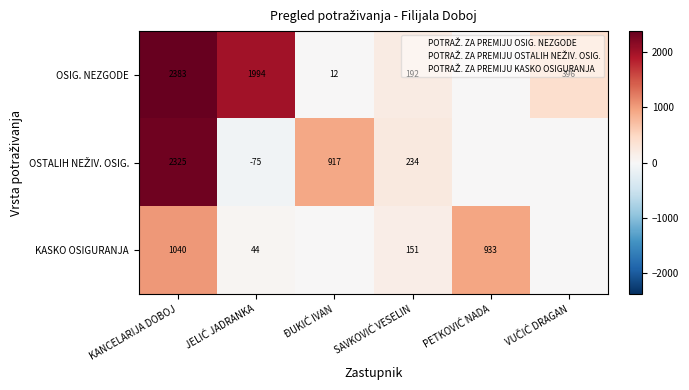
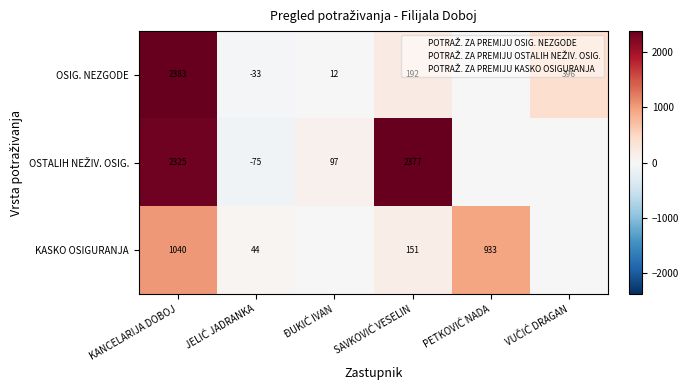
  {
    "OSIG. NEZGODE": {
      "KANCELARIJA DOBOJ": 2383,
-     "JELIĆ JADRANKA": 1994,
+     "JELIĆ JADRANKA": -33,
      "ĐUKIĆ IVAN": 12
    },
    "OSTALIH NEŽIV. OSIG.": {
      "KANCELARIJA DOBOJ": 2325,
      "JELIĆ JADRANKA": -75,
-     "ĐUKIĆ IVAN": 917,
-     "SAVKOVIĆ VESELIN": 234
+     "ĐUKIĆ IVAN": 97,
+     "SAVKOVIĆ VESELIN": 2377
    },
    "KASKO OSIGURANJA": {
      "KANCELARIJA DOBOJ": 1040,
      "JELIĆ JADRANKA": 44,
      "SAVKOVIĆ VESELIN": 151,
      "PETKOVIĆ NADA": 933
    }
  }
